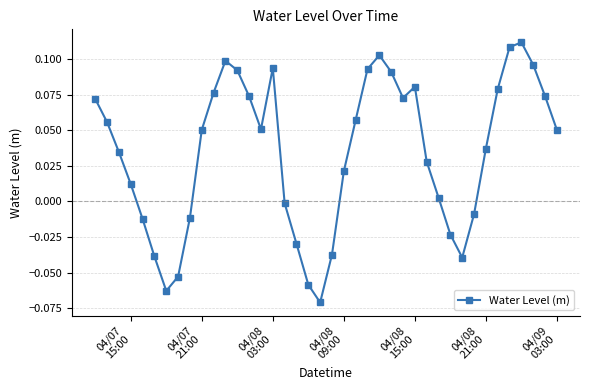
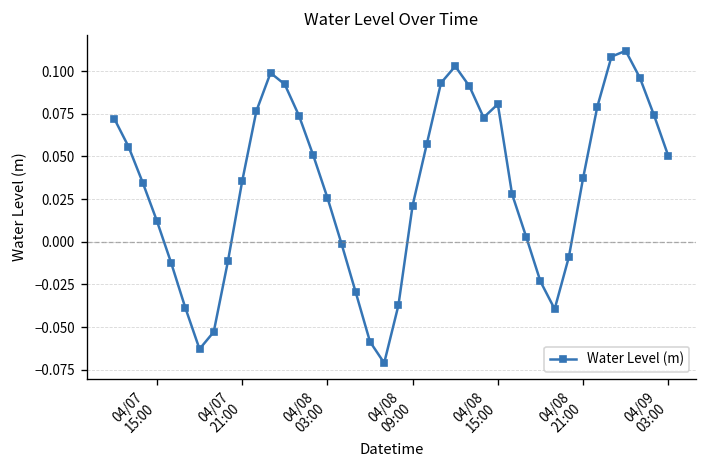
  {
    "04/07 15:00": 0.012,
-   "04/07 21:00": 0.050,
-   "04/08 03:00": 0.094,
+   "04/07 21:00": 0.035,
+   "04/08 03:00": 0.026,
    "04/08 09:00": 0.021,
    "04/08 15:00": 0.081,
    "04/08 21:00": 0.037,
    "04/09 03:00": 0.050
  }
